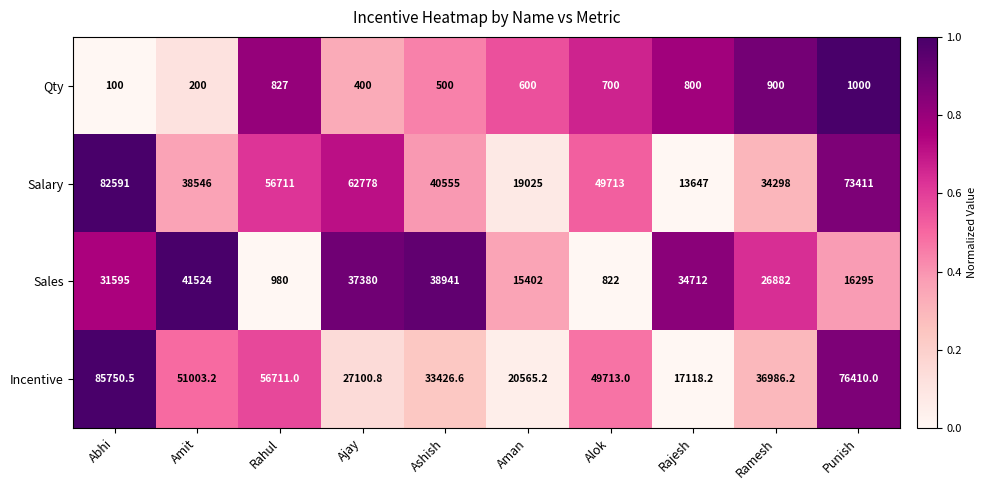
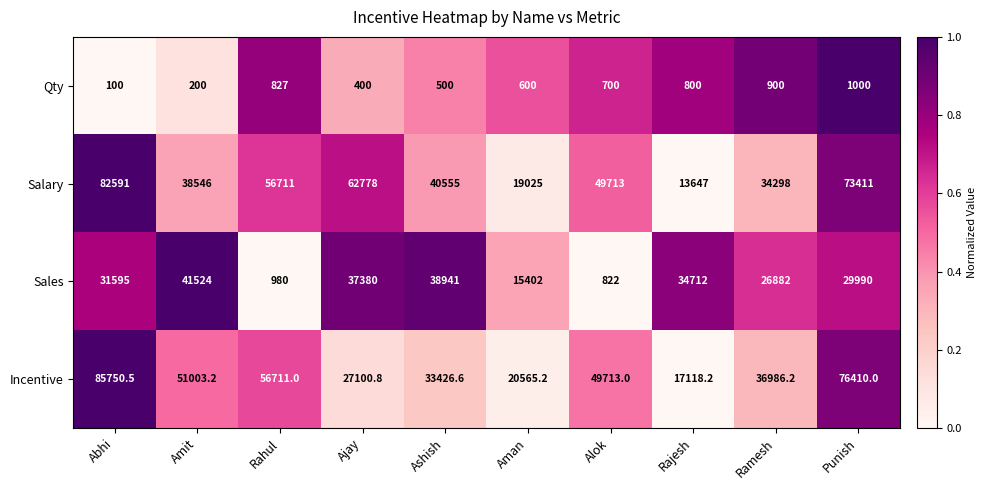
  {
    "Qty": {
      "Abhi": 100,
      "Amit": 200,
      "Rahul": 827,
      "Ajay": 400,
      "Ashish": 500,
      "Aman": 600,
      "Alok": 700,
      "Rajesh": 800,
      "Ramesh": 900,
      "Punish": 1000
    },
    "Salary": {
      "Abhi": 82591,
      "Amit": 38546,
      "Rahul": 56711,
      "Ajay": 62778,
      "Ashish": 40555,
      "Aman": 19025,
      "Alok": 49713,
      "Rajesh": 13647,
      "Ramesh": 34298,
      "Punish": 73411
    },
    "Sales": {
      "Abhi": 31595,
      "Amit": 41524,
      "Rahul": 980,
      "Ajay": 37380,
      "Ashish": 38941,
      "Aman": 15402,
      "Alok": 822,
      "Rajesh": 34712,
      "Ramesh": 26882,
-     "Punish": 16295
+     "Punish": 29990
    },
    "Incentive": {
      "Abhi": 85750.5,
      "Amit": 51003.2,
      "Rahul": 56711.0,
      "Ajay": 27100.8,
      "Ashish": 33426.6,
      "Aman": 20565.2,
      "Alok": 49713.0,
      "Rajesh": 17118.2,
      "Ramesh": 36986.2,
      "Punish": 76410.0
    }
  }
